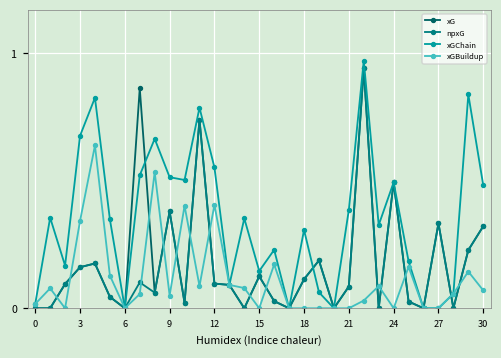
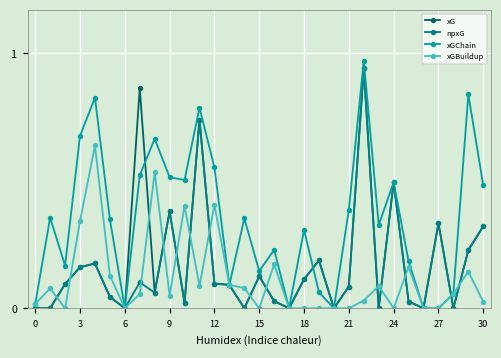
  {
    "xGBuildup": {
      "3": 0.34,
      "9": 0.05,
      "12": 0.41,
      "15": 0.00,
      "18": 0.00,
      "21": 0.00,
      "24": 0.00,
-     "30": 0.07
+     "30": 0.03
    }
  }
